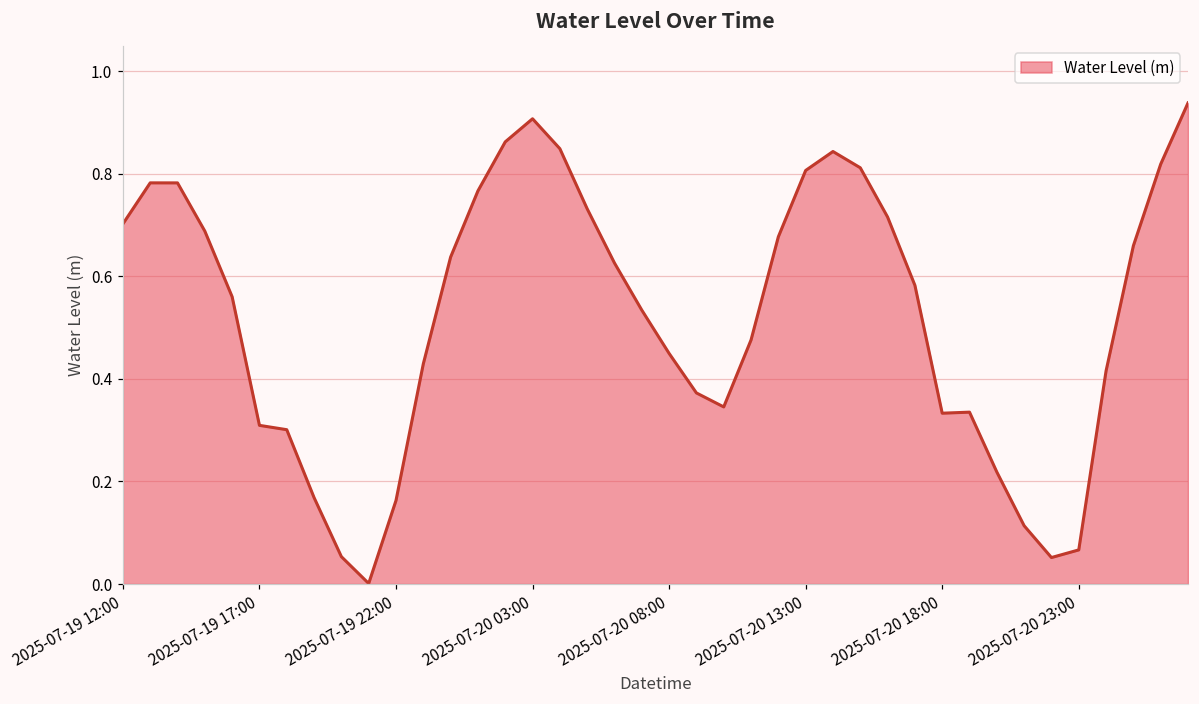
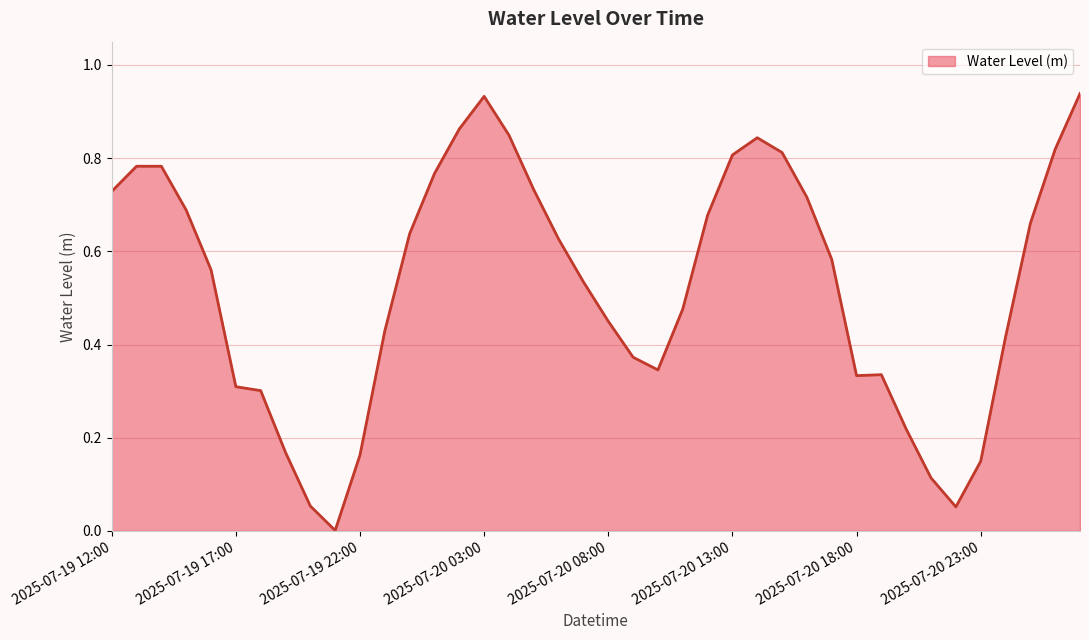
  {
-   "2025-07-19 12:00": 0.70,
+   "2025-07-19 12:00": 0.73,
    "2025-07-19 17:00": 0.31,
    "2025-07-19 22:00": 0.16,
-   "2025-07-20 03:00": 0.91,
+   "2025-07-20 03:00": 0.93,
    "2025-07-20 08:00": 0.45,
    "2025-07-20 13:00": 0.81,
    "2025-07-20 18:00": 0.33,
-   "2025-07-20 23:00": 0.07
+   "2025-07-20 23:00": 0.15
  }
